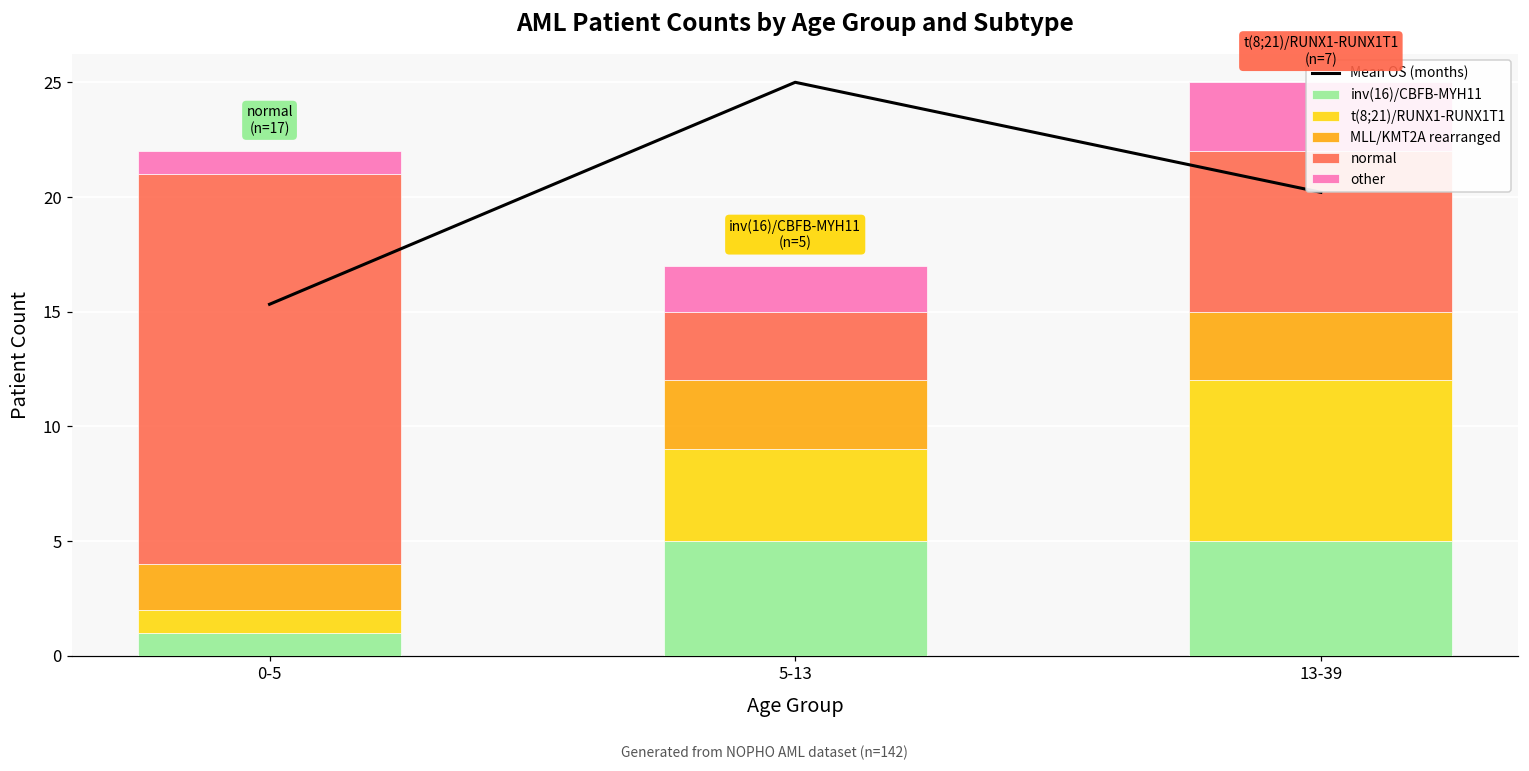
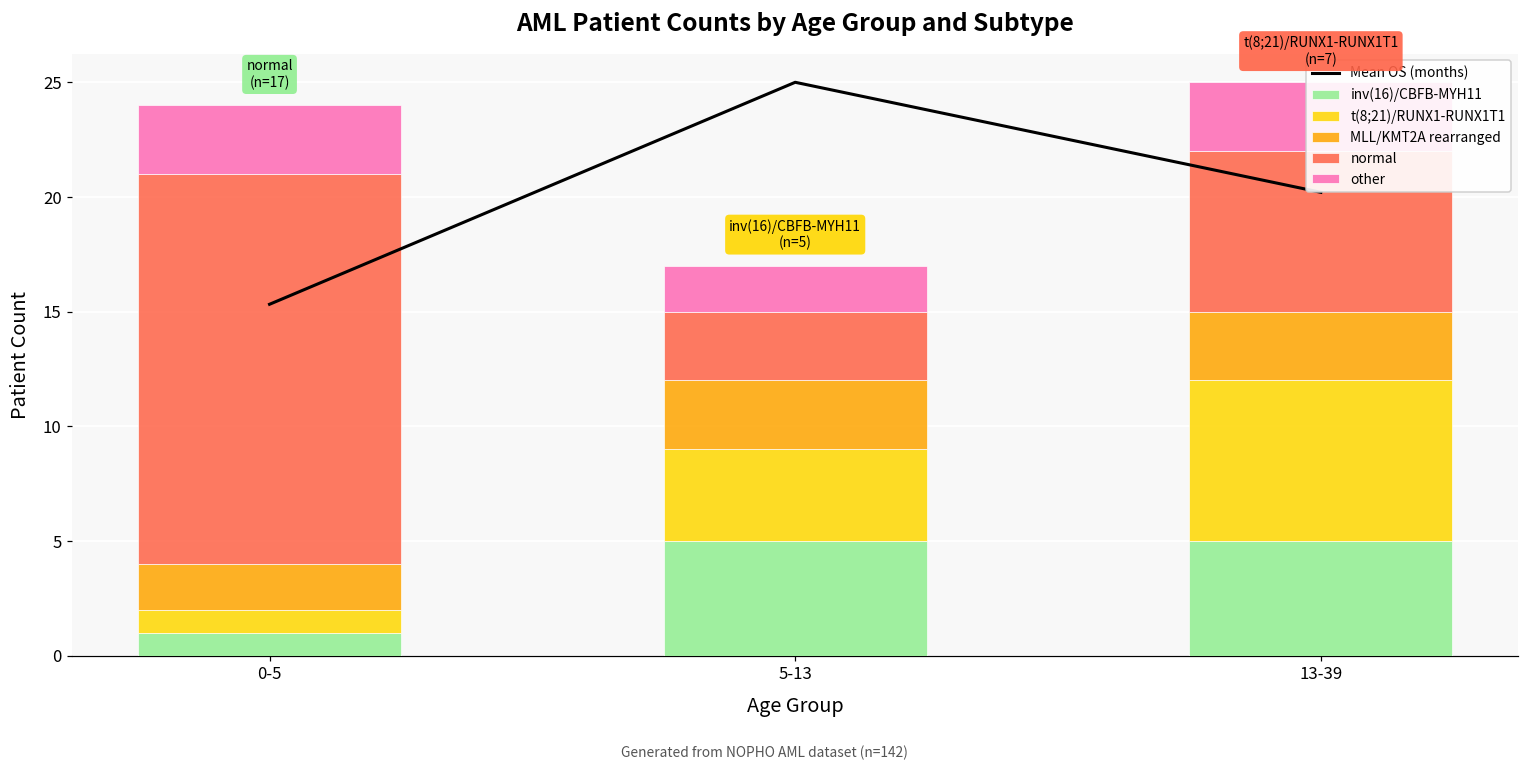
  {
    "Mean OS (months)": {
      "0-5": 15.3,
      "5-13": 25,
      "13-39": 20.2
    },
    "inv(16)/CBFB-MYH11": {
      "0-5": 1,
      "5-13": 5,
      "13-39": 5
    },
    "normal": {
      "0-5": 17,
      "5-13": 3
    },
    "other": {
-     "0-5": 1
+     "0-5": 3
    }
  }
